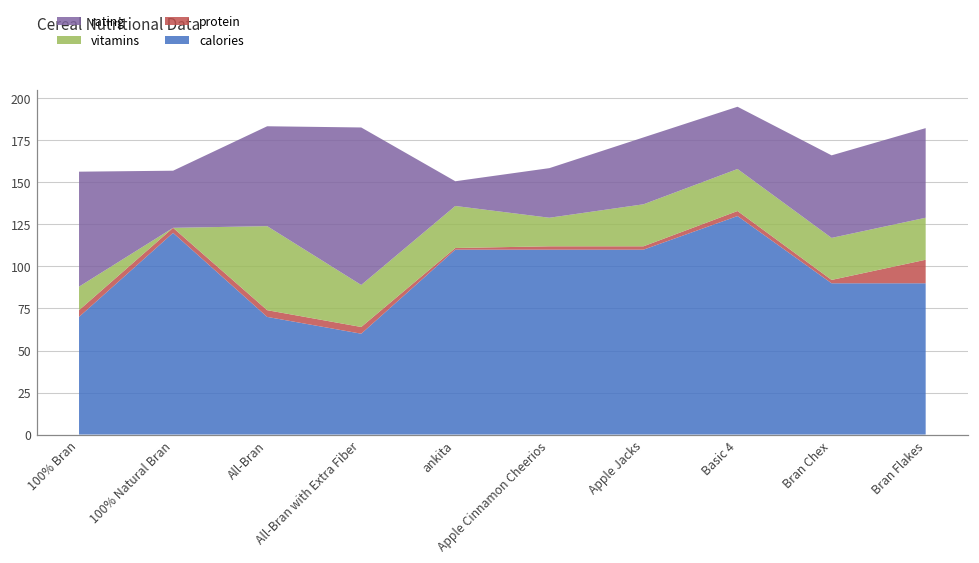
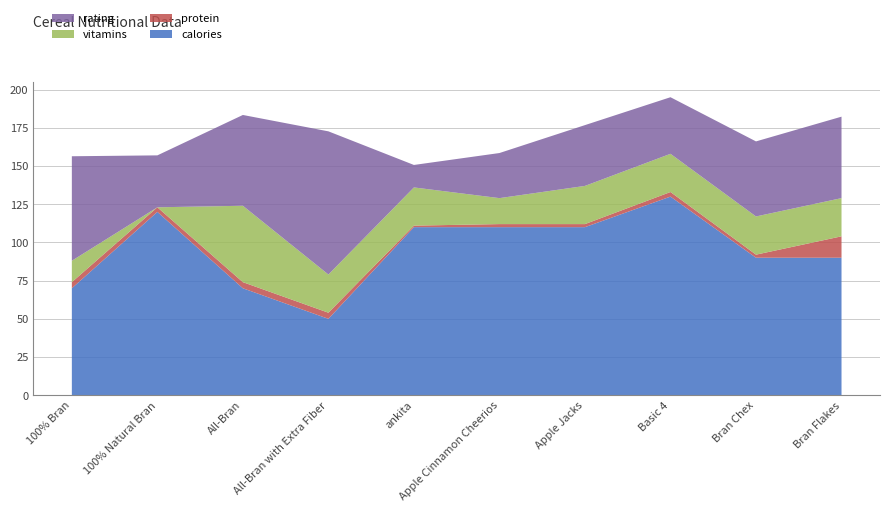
  {
    "calories": {
      "100% Bran": 70,
      "100% Natural Bran": 120,
      "All-Bran": 70,
-     "All-Bran with Extra Fiber": 60,
+     "All-Bran with Extra Fiber": 50,
      "Apple Cinnamon Cheerios": 110,
      "Apple Jacks": 110,
      "Basic 4": 130,
      "Bran Chex": 90,
      "Bran Flakes": 90
    },
    "protein": {
      "100% Bran": 4,
      "All-Bran": 4,
      "All-Bran with Extra Fiber": 4,
      "Apple Cinnamon Cheerios": 2,
      "Apple Jacks": 2,
      "Basic 4": 3,
      "Bran Chex": 2,
      "Bran Flakes": 14
    },
    "vitamins": {
      "100% Bran": 14,
      "All-Bran": 50,
      "All-Bran with Extra Fiber": 25,
      "ankita": 25,
      "Apple Cinnamon Cheerios": 17,
      "Apple Jacks": 25,
      "Basic 4": 25,
      "Bran Chex": 25,
      "Bran Flakes": 25
    },
    "rating": {
      "100% Bran": 68,
      "100% Natural Bran": 34,
      "All-Bran": 59,
      "All-Bran with Extra Fiber": 94,
      "ankita": 15,
      "Apple Cinnamon Cheerios": 30,
      "Apple Jacks": 40,
      "Basic 4": 37,
      "Bran Chex": 49,
      "Bran Flakes": 53
    }
  }
